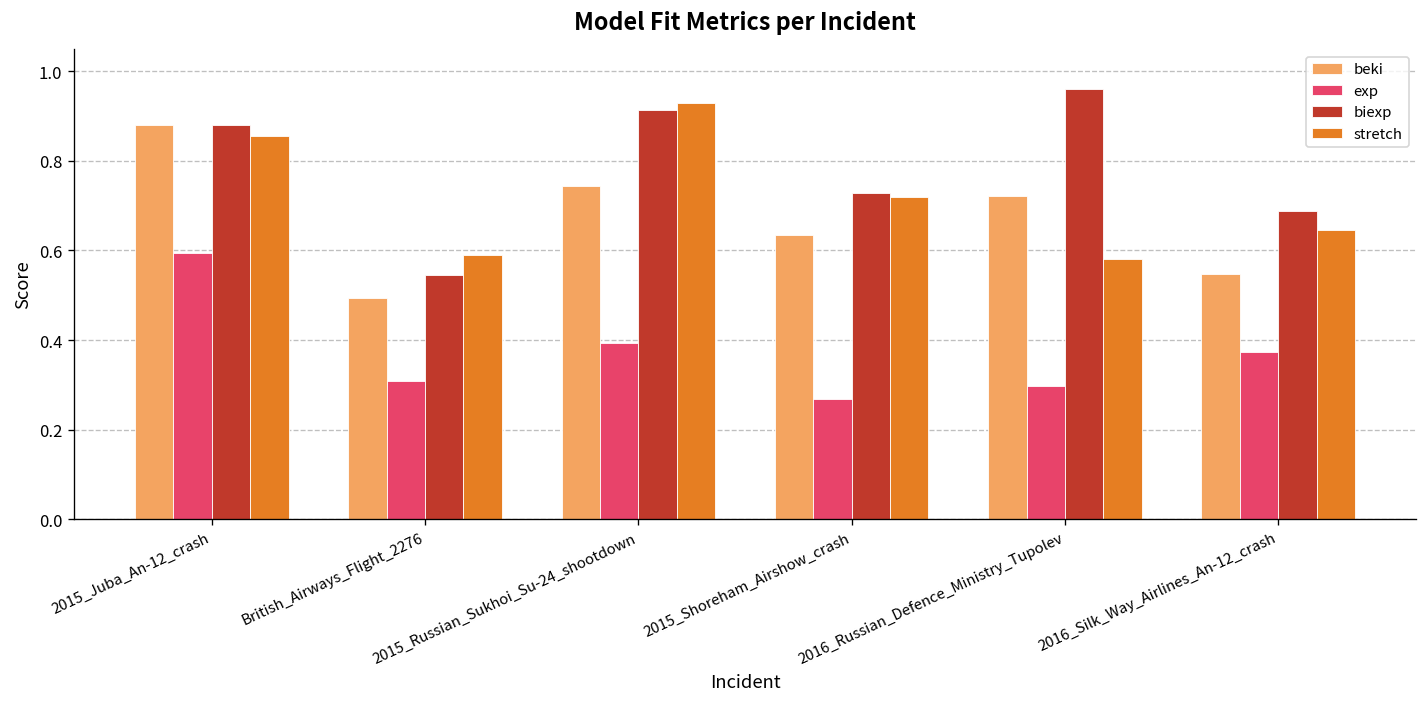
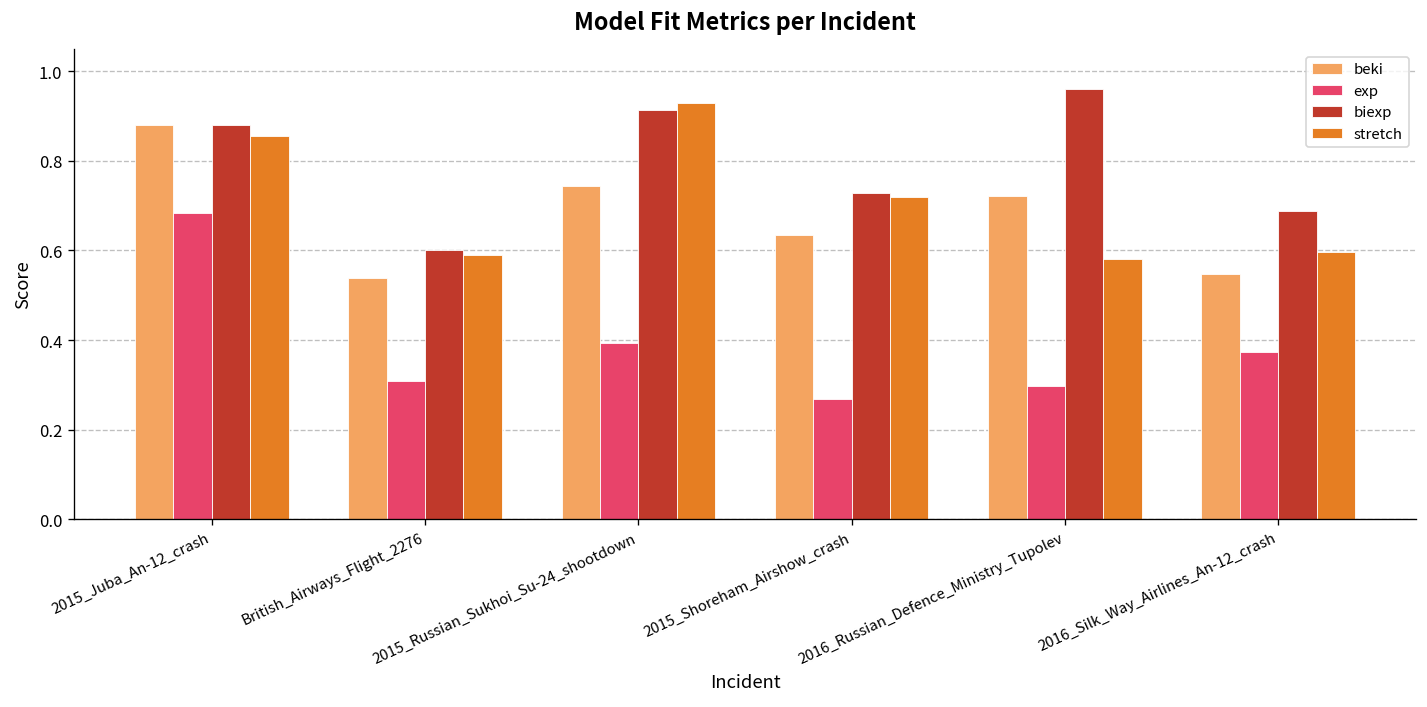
  {
    "beki": {
      "2015_Juba_An-12_crash": 0.88,
-     "British_Airways_Flight_2276": 0.49,
+     "British_Airways_Flight_2276": 0.54,
      "2015_Russian_Sukhoi_Su-24_shootdown": 0.74,
      "2015_Shoreham_Airshow_crash": 0.63,
      "2016_Russian_Defence_Ministry_Tupolev": 0.72,
      "2016_Silk_Way_Airlines_An-12_crash": 0.55
    },
    "exp": {
-     "2015_Juba_An-12_crash": 0.59,
+     "2015_Juba_An-12_crash": 0.68,
      "British_Airways_Flight_2276": 0.31,
      "2015_Russian_Sukhoi_Su-24_shootdown": 0.39,
      "2015_Shoreham_Airshow_crash": 0.27,
      "2016_Russian_Defence_Ministry_Tupolev": 0.30,
      "2016_Silk_Way_Airlines_An-12_crash": 0.37
    },
    "biexp": {
      "2015_Juba_An-12_crash": 0.88,
-     "British_Airways_Flight_2276": 0.54,
+     "British_Airways_Flight_2276": 0.60,
      "2015_Russian_Sukhoi_Su-24_shootdown": 0.91,
      "2015_Shoreham_Airshow_crash": 0.73,
      "2016_Russian_Defence_Ministry_Tupolev": 0.96,
      "2016_Silk_Way_Airlines_An-12_crash": 0.69
    },
    "stretch": {
      "2015_Juba_An-12_crash": 0.86,
      "British_Airways_Flight_2276": 0.59,
      "2015_Russian_Sukhoi_Su-24_shootdown": 0.93,
      "2015_Shoreham_Airshow_crash": 0.72,
      "2016_Russian_Defence_Ministry_Tupolev": 0.58,
-     "2016_Silk_Way_Airlines_An-12_crash": 0.65
+     "2016_Silk_Way_Airlines_An-12_crash": 0.60
    }
  }
